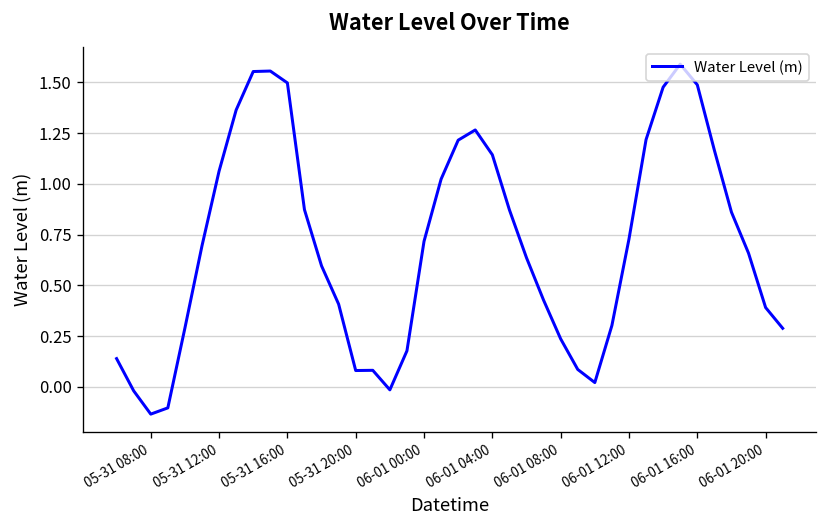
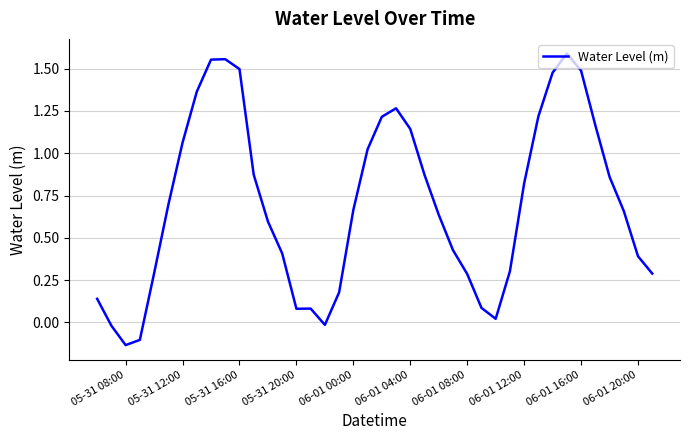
  {
    "05-31 08:00": -0.13,
    "05-31 12:00": 1.06,
    "05-31 16:00": 1.50,
    "05-31 20:00": 0.08,
-   "06-01 00:00": 0.72,
+   "06-01 00:00": 0.67,
    "06-01 04:00": 1.14,
-   "06-01 08:00": 0.24,
-   "06-01 12:00": 0.73,
+   "06-01 08:00": 0.29,
+   "06-01 12:00": 0.82,
    "06-01 16:00": 1.49,
    "06-01 20:00": 0.39
  }
